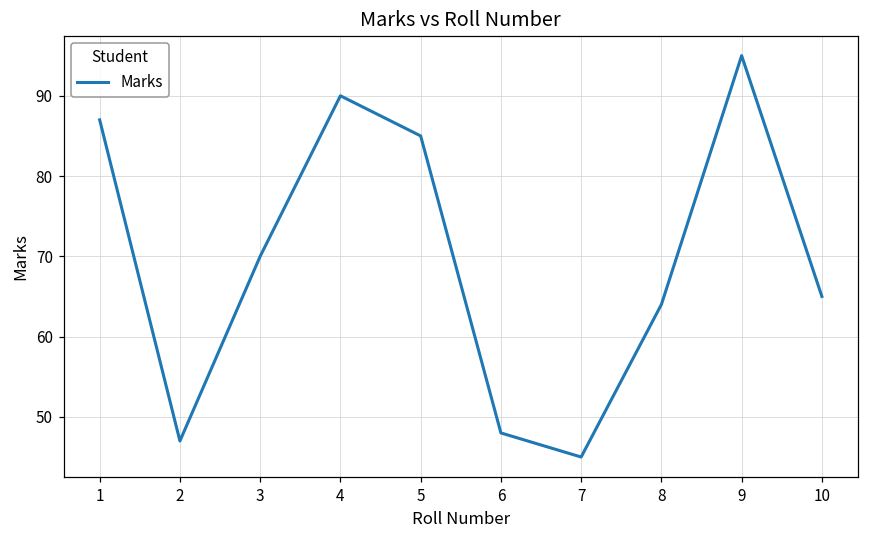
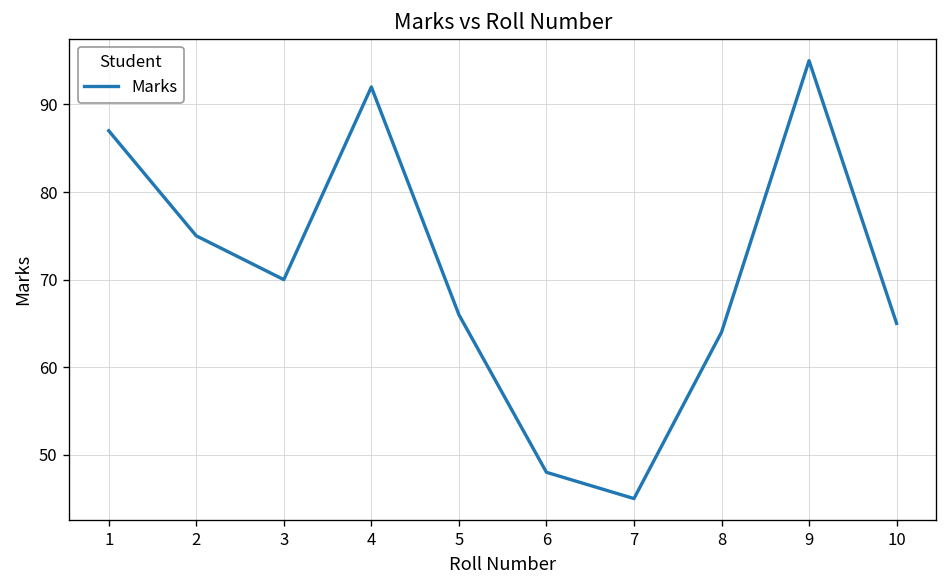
  {
    "1": 87,
-   "2": 47,
+   "2": 75,
    "3": 70,
-   "4": 90,
-   "5": 85,
+   "4": 92,
+   "5": 66,
    "6": 48,
    "7": 45,
    "8": 64,
    "9": 95,
    "10": 65
  }
